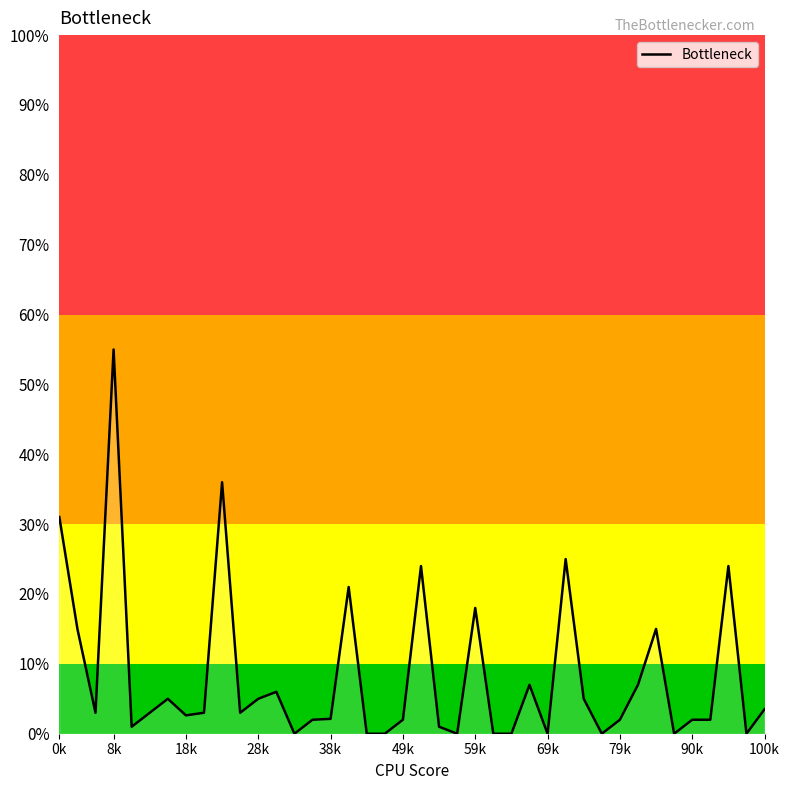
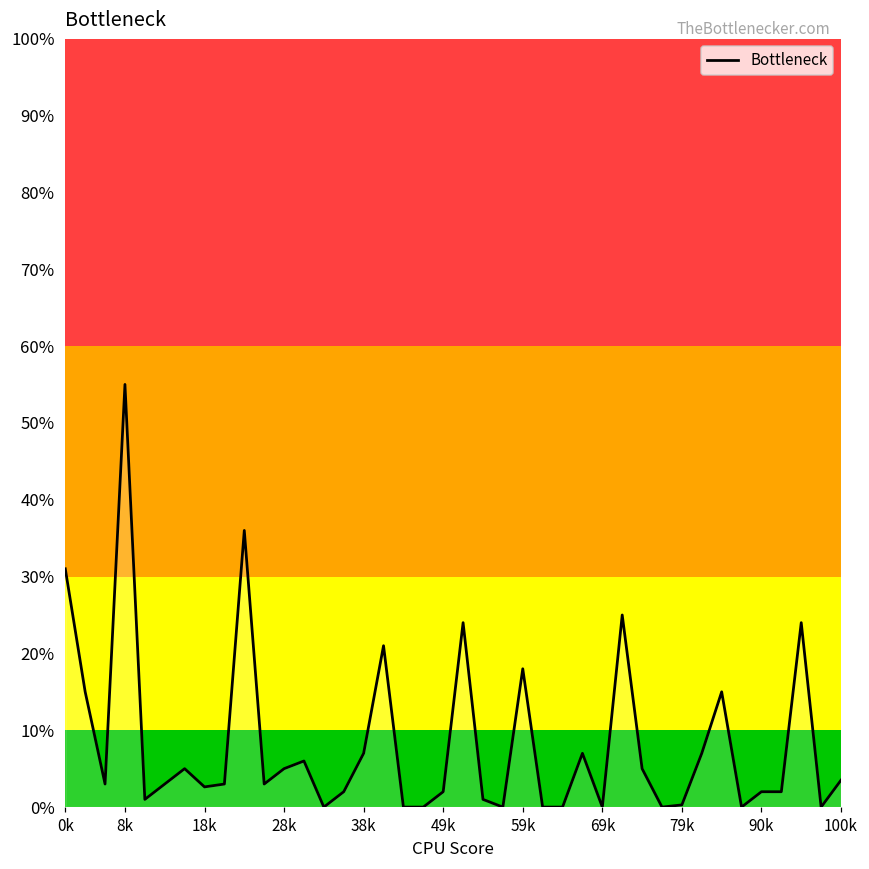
  {
    "0k": "31%",
    "8k": "55%",
    "18k": "3%",
    "28k": "5%",
-   "38k": "2%",
+   "38k": "7%",
    "49k": "2%",
    "59k": "18%",
    "69k": "0%",
-   "79k": "2%",
+   "79k": "0%",
    "90k": "2%",
    "100k": "4%"
  }
